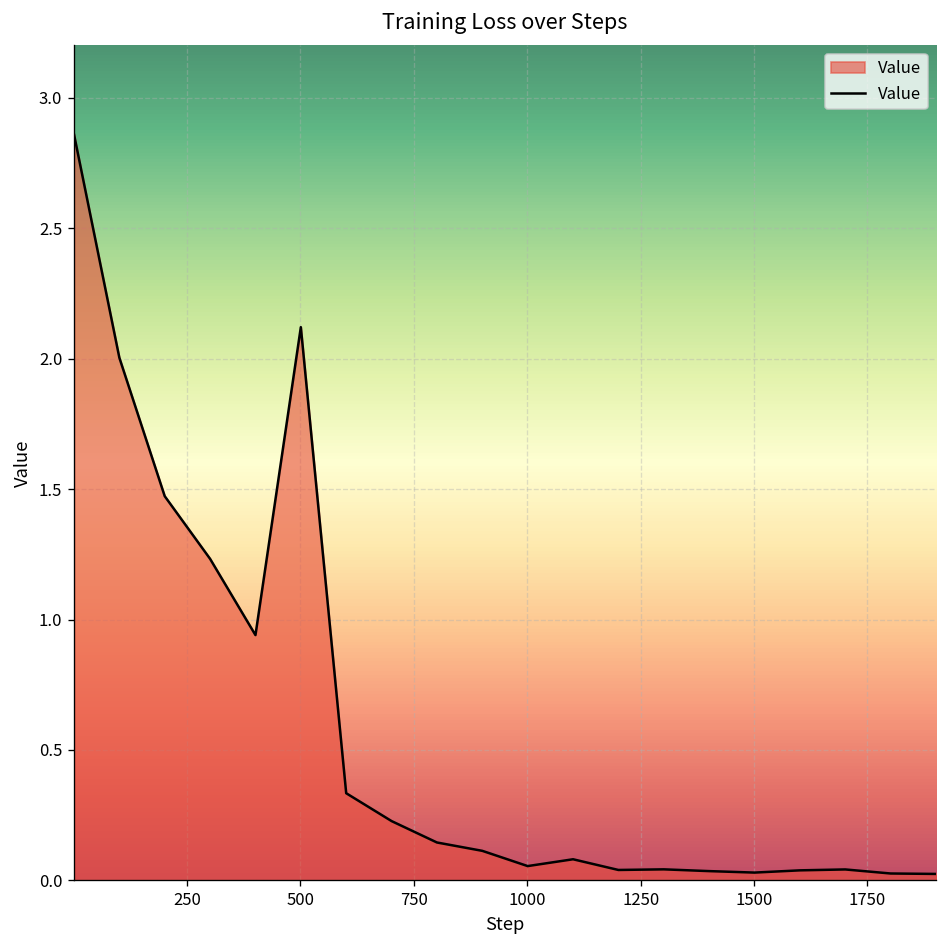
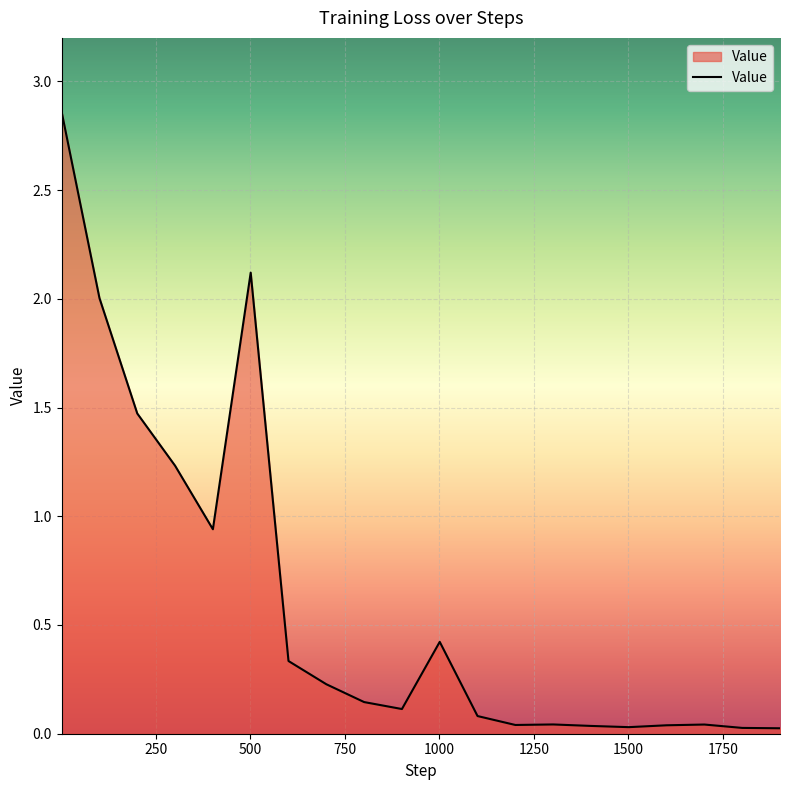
  {
    "500": 2.12,
-   "1000": 0.06,
+   "1000": 0.42,
    "1500": 0.03
  }
